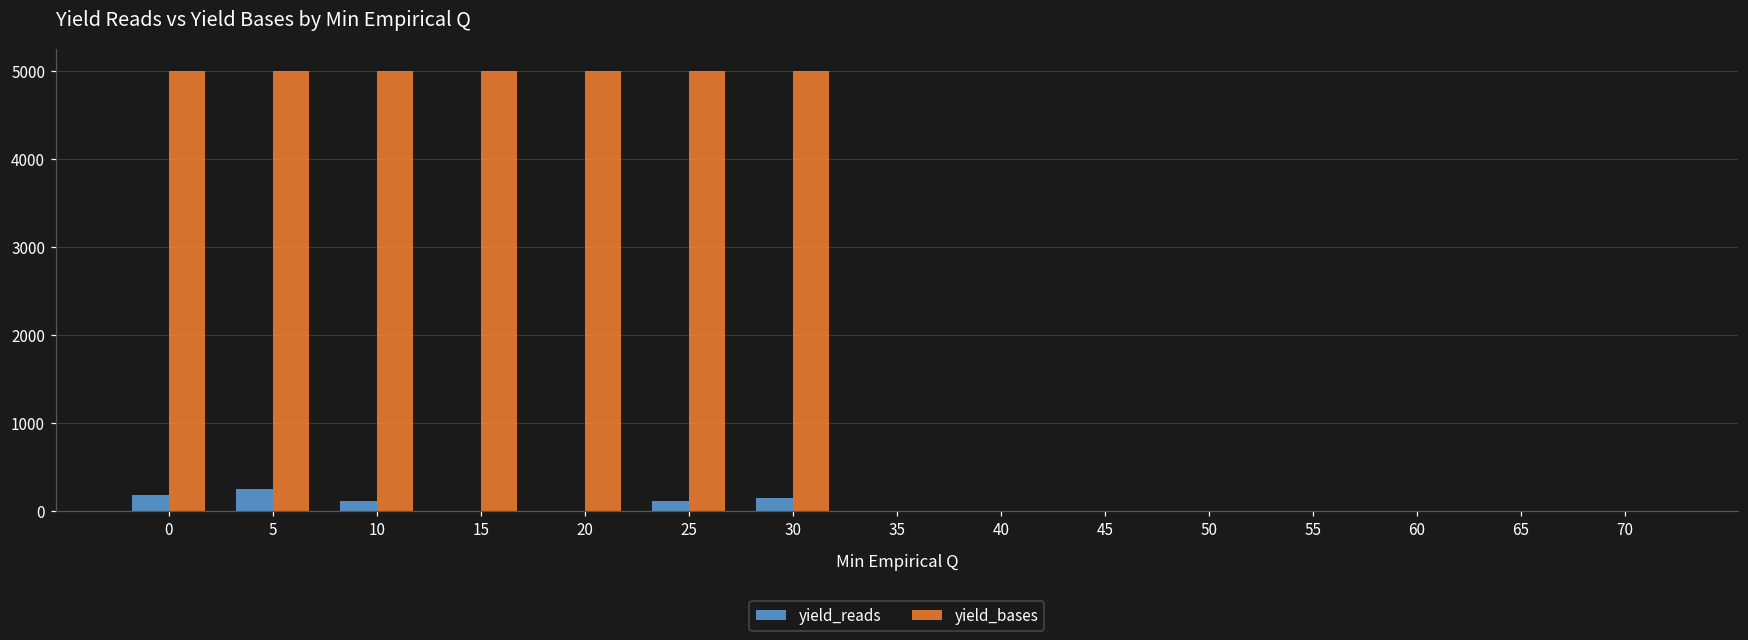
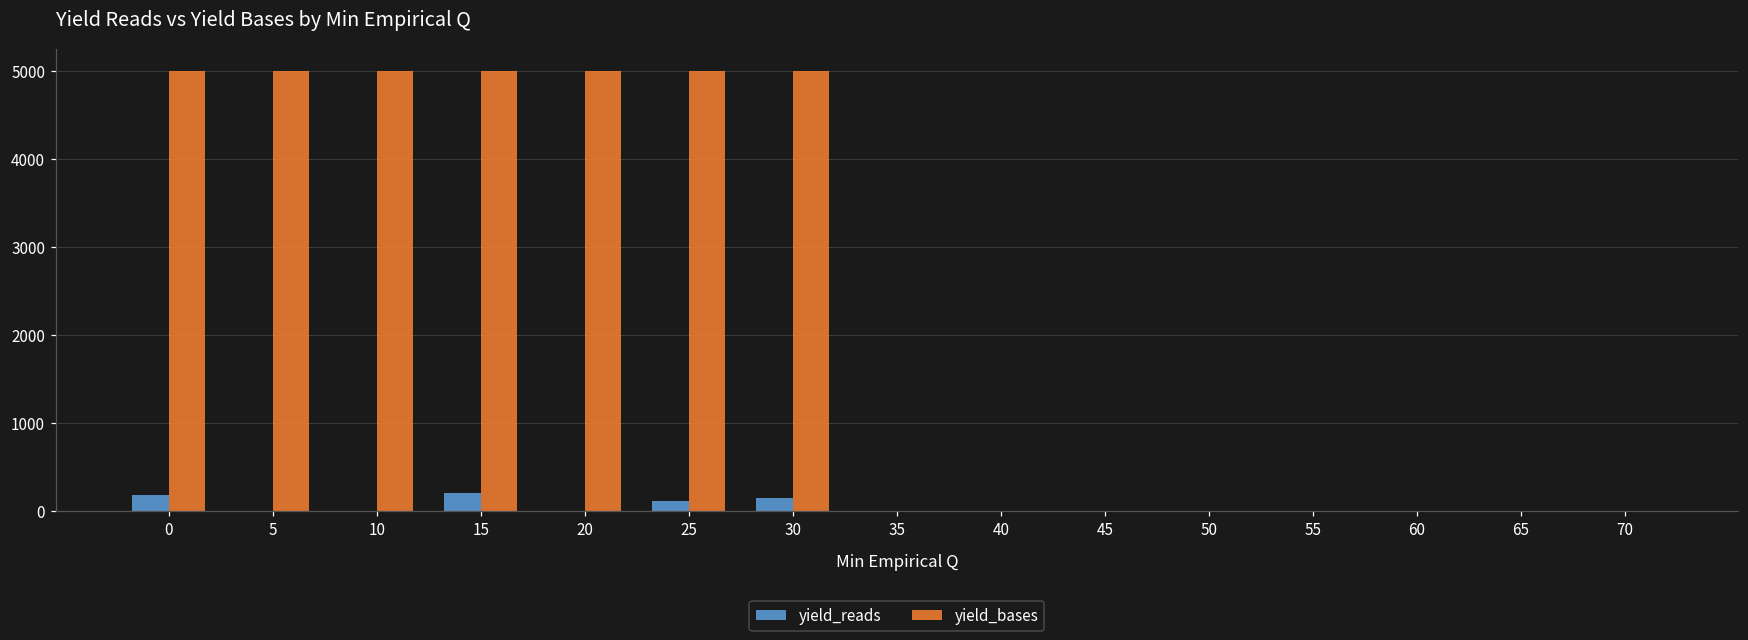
  {
    "yield_reads": {
      "0": 200,
-     "5": 300,
-     "10": 100,
-     "15": 0,
+     "5": 0,
+     "10": 0,
+     "15": 200,
      "25": 100,
      "30": 100,
      "35": 0,
      "40": 0,
      "45": 0,
      "50": 0,
      "55": 0,
      "60": 0,
      "65": 0,
      "70": 0
    },
    "yield_bases": {
      "0": 5000,
      "5": 5000,
      "10": 5000,
      "15": 5000,
      "20": 5000,
      "25": 5000,
      "30": 5000,
      "35": 0,
      "40": 0,
      "45": 0,
      "50": 0,
      "55": 0,
      "60": 0,
      "65": 0,
      "70": 0
    }
  }
